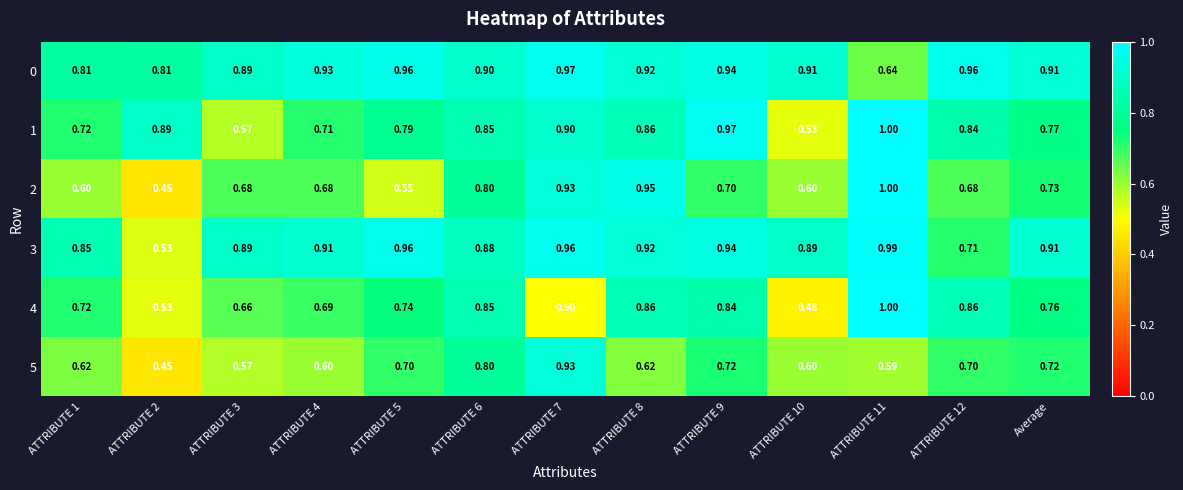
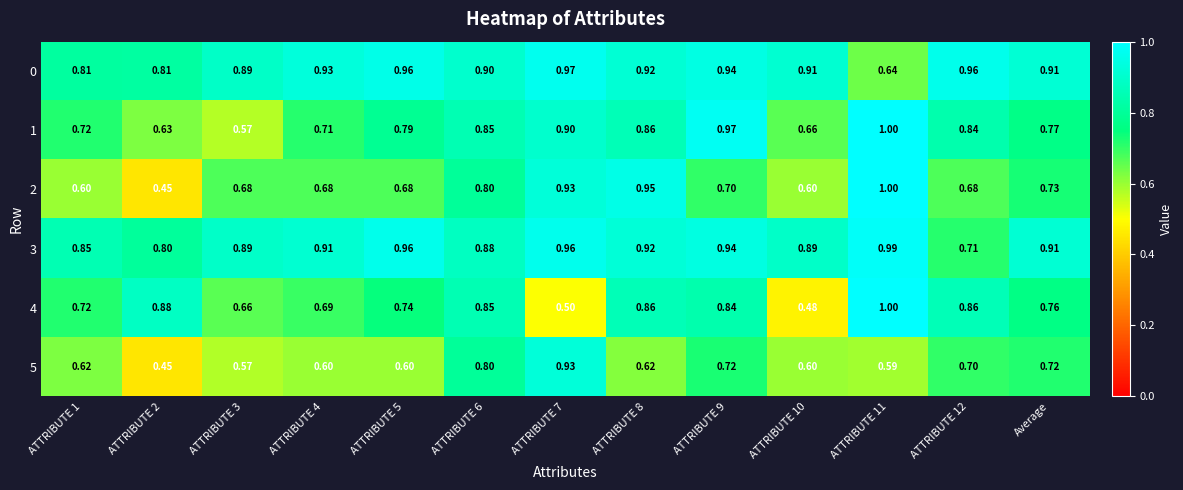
  {
    "0": {
      "ATTRIBUTE 1": 0.81,
      "ATTRIBUTE 2": 0.81,
      "ATTRIBUTE 3": 0.89,
      "ATTRIBUTE 4": 0.93,
      "ATTRIBUTE 5": 0.96,
      "ATTRIBUTE 6": 0.90,
      "ATTRIBUTE 7": 0.97,
      "ATTRIBUTE 8": 0.92,
      "ATTRIBUTE 9": 0.94,
      "ATTRIBUTE 10": 0.91,
      "ATTRIBUTE 11": 0.64,
      "ATTRIBUTE 12": 0.96,
      "Average": 0.91
    },
    "1": {
      "ATTRIBUTE 1": 0.72,
-     "ATTRIBUTE 2": 0.89,
+     "ATTRIBUTE 2": 0.63,
      "ATTRIBUTE 3": 0.57,
      "ATTRIBUTE 4": 0.71,
      "ATTRIBUTE 5": 0.79,
      "ATTRIBUTE 6": 0.85,
      "ATTRIBUTE 7": 0.90,
      "ATTRIBUTE 8": 0.86,
      "ATTRIBUTE 9": 0.97,
-     "ATTRIBUTE 10": 0.53,
+     "ATTRIBUTE 10": 0.66,
      "ATTRIBUTE 11": 1.00,
      "ATTRIBUTE 12": 0.84,
      "Average": 0.77
    },
    "2": {
      "ATTRIBUTE 1": 0.60,
      "ATTRIBUTE 2": 0.45,
      "ATTRIBUTE 3": 0.68,
      "ATTRIBUTE 4": 0.68,
-     "ATTRIBUTE 5": 0.55,
+     "ATTRIBUTE 5": 0.68,
      "ATTRIBUTE 6": 0.80,
      "ATTRIBUTE 7": 0.93,
      "ATTRIBUTE 8": 0.95,
      "ATTRIBUTE 9": 0.70,
      "ATTRIBUTE 10": 0.60,
      "ATTRIBUTE 11": 1.00,
      "ATTRIBUTE 12": 0.68,
      "Average": 0.73
    },
    "3": {
      "ATTRIBUTE 1": 0.85,
-     "ATTRIBUTE 2": 0.53,
+     "ATTRIBUTE 2": 0.80,
      "ATTRIBUTE 3": 0.89,
      "ATTRIBUTE 4": 0.91,
      "ATTRIBUTE 5": 0.96,
      "ATTRIBUTE 6": 0.88,
      "ATTRIBUTE 7": 0.96,
      "ATTRIBUTE 8": 0.92,
      "ATTRIBUTE 9": 0.94,
      "ATTRIBUTE 10": 0.89,
      "ATTRIBUTE 11": 0.99,
      "ATTRIBUTE 12": 0.71,
      "Average": 0.91
    },
    "4": {
      "ATTRIBUTE 1": 0.72,
-     "ATTRIBUTE 2": 0.53,
+     "ATTRIBUTE 2": 0.88,
      "ATTRIBUTE 3": 0.66,
      "ATTRIBUTE 4": 0.69,
      "ATTRIBUTE 5": 0.74,
      "ATTRIBUTE 6": 0.85,
      "ATTRIBUTE 7": 0.50,
      "ATTRIBUTE 8": 0.86,
      "ATTRIBUTE 9": 0.84,
      "ATTRIBUTE 10": 0.48,
      "ATTRIBUTE 11": 1.00,
      "ATTRIBUTE 12": 0.86,
      "Average": 0.76
    },
    "5": {
      "ATTRIBUTE 1": 0.62,
      "ATTRIBUTE 2": 0.45,
      "ATTRIBUTE 3": 0.57,
      "ATTRIBUTE 4": 0.60,
-     "ATTRIBUTE 5": 0.70,
+     "ATTRIBUTE 5": 0.60,
      "ATTRIBUTE 6": 0.80,
      "ATTRIBUTE 7": 0.93,
      "ATTRIBUTE 8": 0.62,
      "ATTRIBUTE 9": 0.72,
      "ATTRIBUTE 10": 0.60,
      "ATTRIBUTE 11": 0.59,
      "ATTRIBUTE 12": 0.70,
      "Average": 0.72
    }
  }
